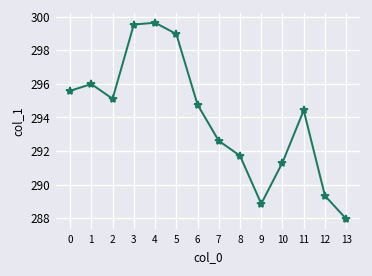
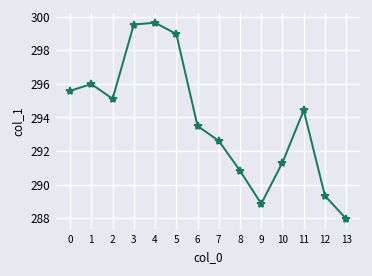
  {
    "0": 295.6,
    "1": 296.0,
    "2": 295.1,
    "3": 299.5,
    "4": 299.6,
    "5": 299.0,
-   "6": 294.8,
+   "6": 293.5,
    "7": 292.6,
-   "8": 291.7,
+   "8": 290.8,
    "9": 288.9,
    "10": 291.3,
    "11": 294.4,
    "12": 289.3,
    "13": 288.0
  }
